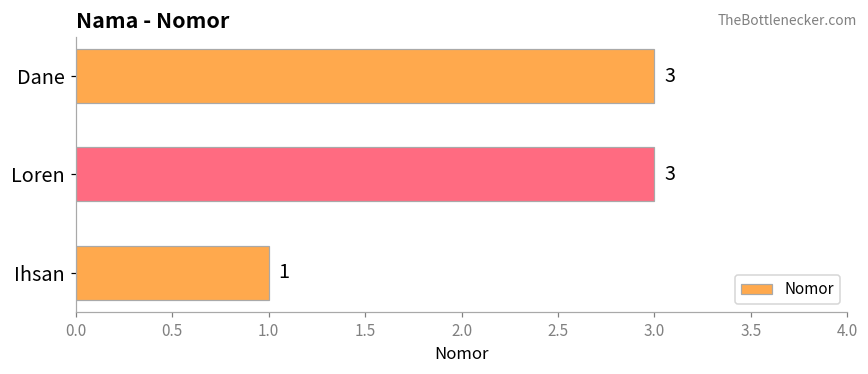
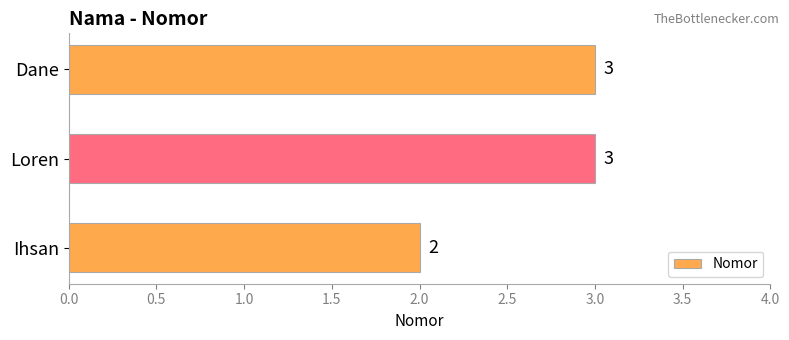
  {
    "Dane": 3,
    "Loren": 3,
-   "Ihsan": 1
+   "Ihsan": 2
  }
